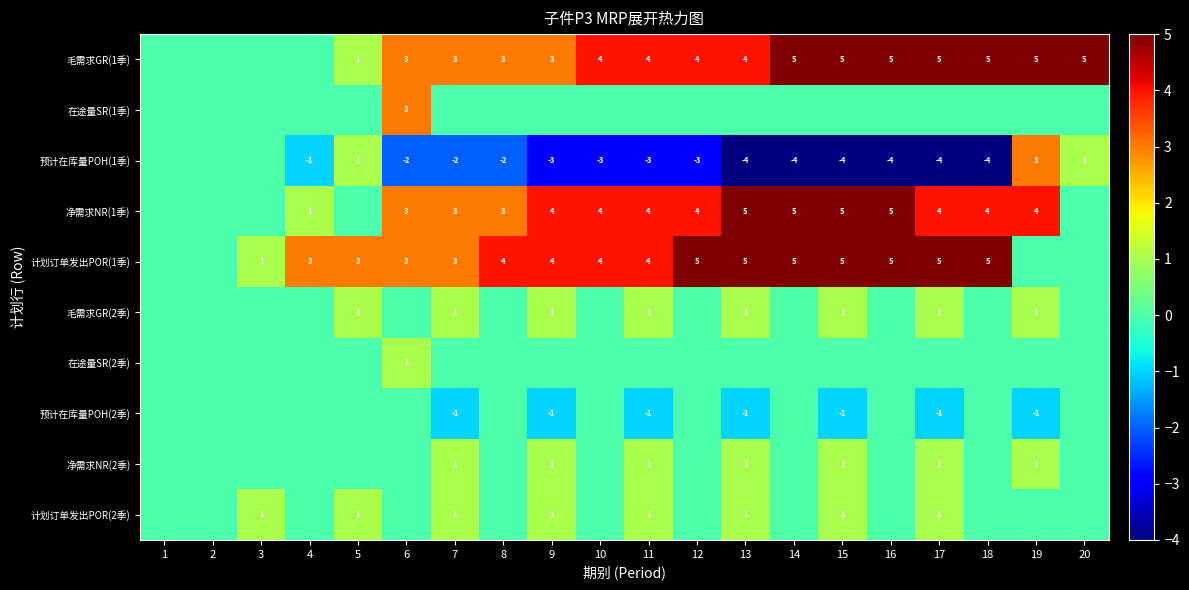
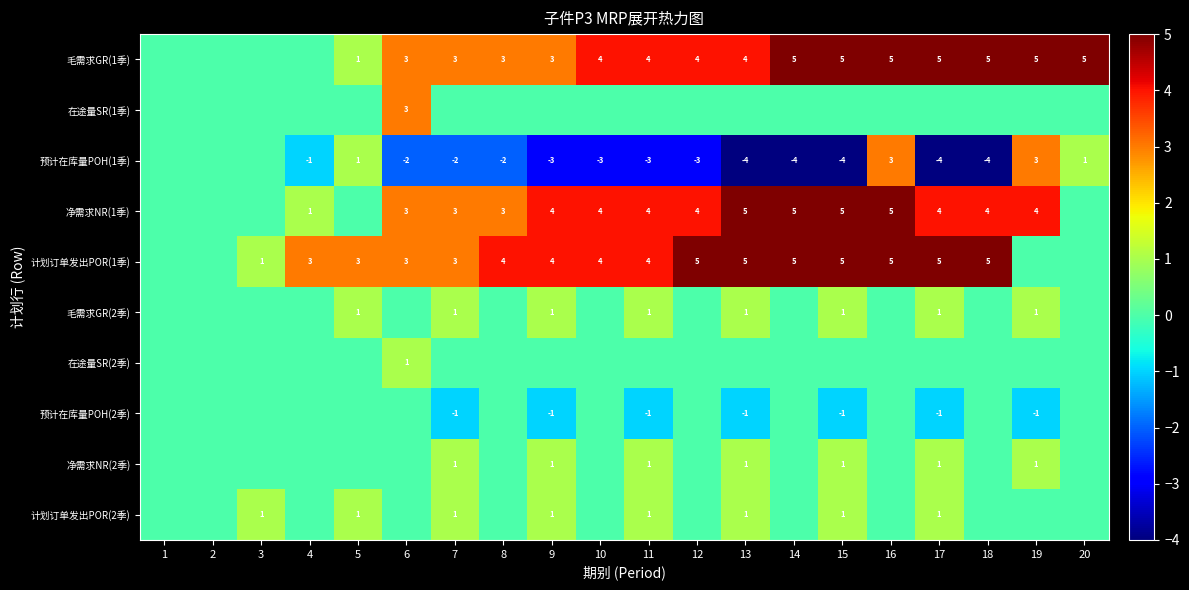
  {
    "毛需求GR(1季)": {
      "5": 1,
      "6": 3,
      "7": 3,
      "8": 3,
      "9": 3,
      "10": 4,
      "11": 4,
      "12": 4,
      "13": 4,
      "14": 5,
      "15": 5,
      "16": 5,
      "17": 5,
      "18": 5,
      "19": 5,
      "20": 5
    },
    "在途量SR(1季)": {
      "6": 3
    },
    "预计在库量POH(1季)": {
      "4": -1,
      "5": 1,
      "6": -2,
      "7": -2,
      "8": -2,
      "9": -3,
      "10": -3,
      "11": -3,
      "12": -3,
      "13": -4,
      "14": -4,
      "15": -4,
-     "16": -4,
+     "16": 3,
      "17": -4,
      "18": -4,
      "19": 3,
      "20": 1
    },
    "净需求NR(1季)": {
      "4": 1,
      "6": 3,
      "7": 3,
      "8": 3,
      "9": 4,
      "10": 4,
      "11": 4,
      "12": 4,
      "13": 5,
      "14": 5,
      "15": 5,
      "16": 5,
      "17": 4,
      "18": 4,
      "19": 4
    },
    "计划订单发出POR(1季)": {
      "3": 1,
      "4": 3,
      "5": 3,
      "6": 3,
      "7": 3,
      "8": 4,
      "9": 4,
      "10": 4,
      "11": 4,
      "12": 5,
      "13": 5,
      "14": 5,
      "15": 5,
      "16": 5,
      "17": 5,
      "18": 5
    },
    "毛需求GR(2季)": {
      "5": 1,
      "7": 1,
      "9": 1,
      "11": 1,
      "13": 1,
      "15": 1,
      "17": 1,
      "19": 1
    },
    "在途量SR(2季)": {
      "6": 1
    },
    "预计在库量POH(2季)": {
      "7": -1,
      "9": -1,
      "11": -1,
      "13": -1,
      "15": -1,
      "17": -1,
      "19": -1
    },
    "净需求NR(2季)": {
      "7": 1,
      "9": 1,
      "11": 1,
      "13": 1,
      "15": 1,
      "17": 1,
      "19": 1
    },
    "计划订单发出POR(2季)": {
      "3": 1,
      "5": 1,
      "7": 1,
      "9": 1,
      "11": 1,
      "13": 1,
      "15": 1,
      "17": 1
    }
  }
